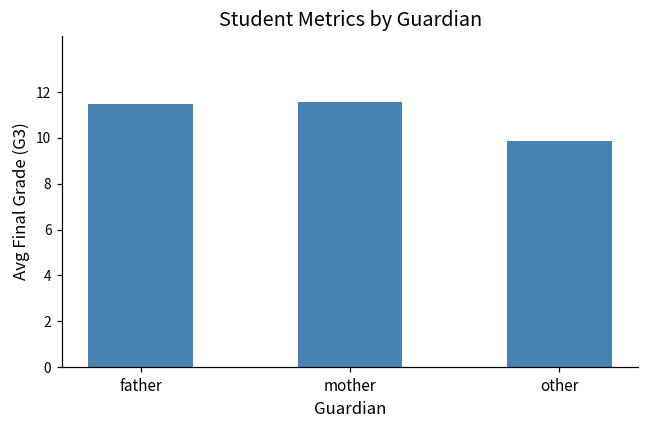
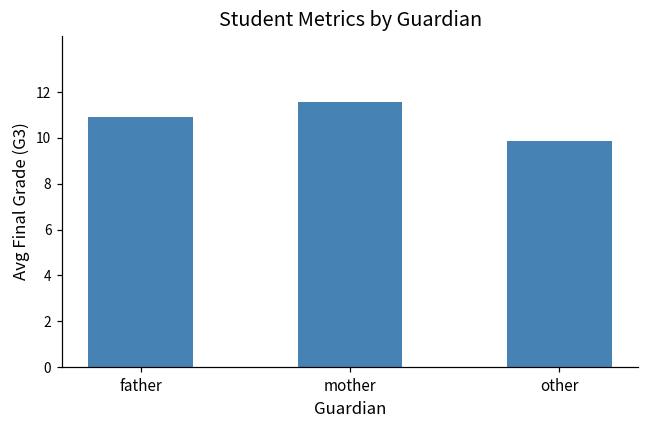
  {
-   "father": 11.5,
+   "father": 10.9,
    "mother": 11.6,
    "other": 9.9
  }
